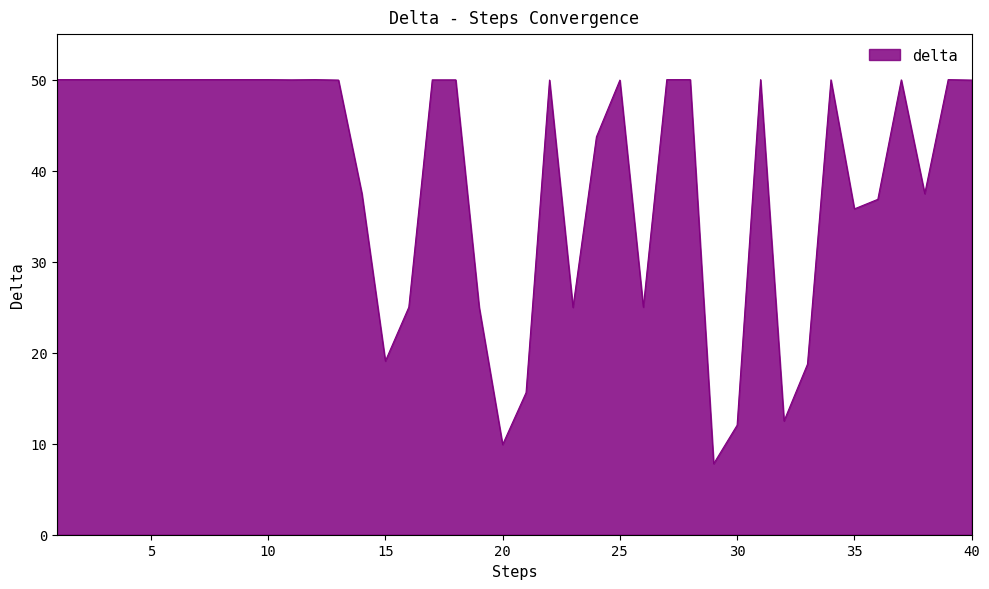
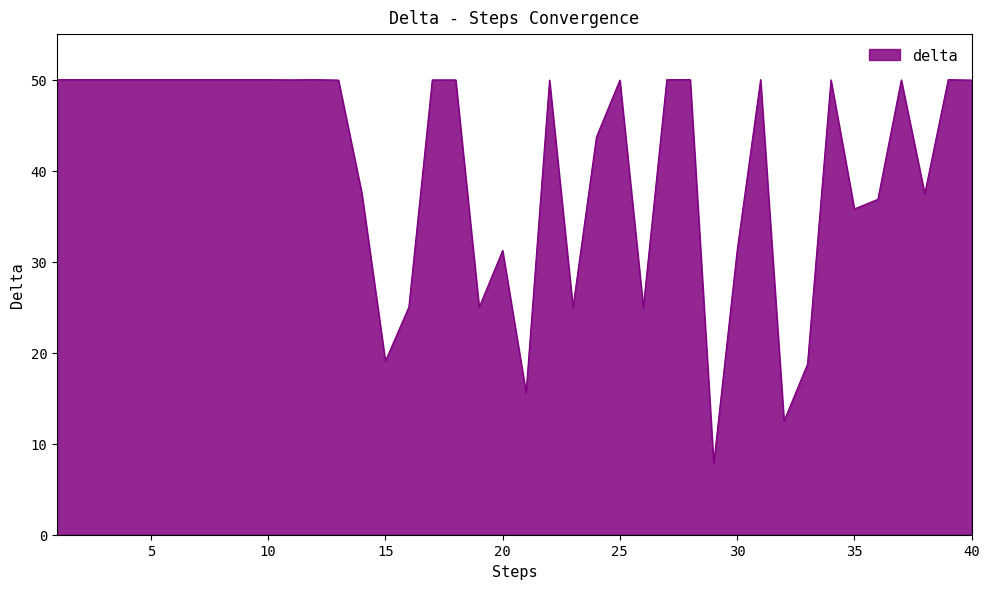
  {
    "5": 50,
    "10": 50,
    "15": 19,
-   "20": 10,
+   "20": 31,
    "25": 50,
-   "30": 12,
+   "30": 31,
    "35": 36,
    "40": 50
  }
